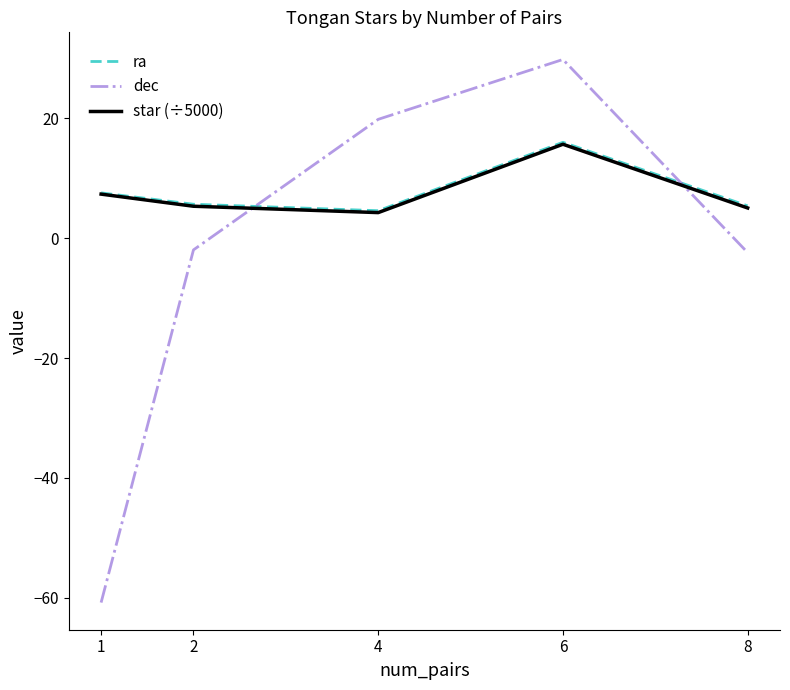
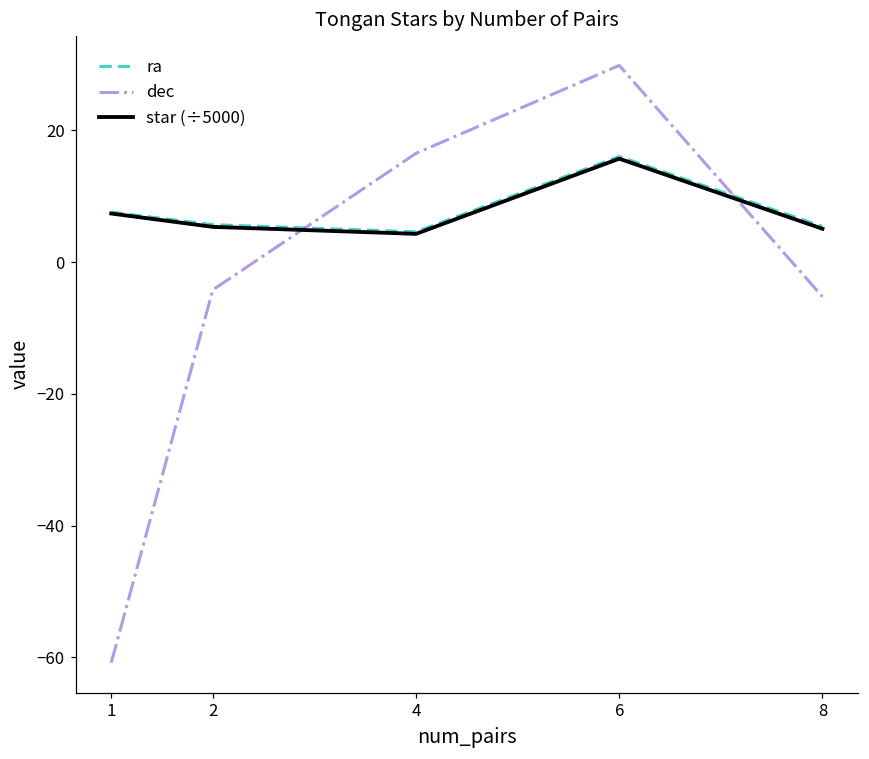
  {
    "dec": {
      "1": -61,
-     "2": -2,
-     "4": 20,
+     "2": -4,
+     "4": 17,
      "6": 30,
-     "8": -2
+     "8": -5
    }
  }
